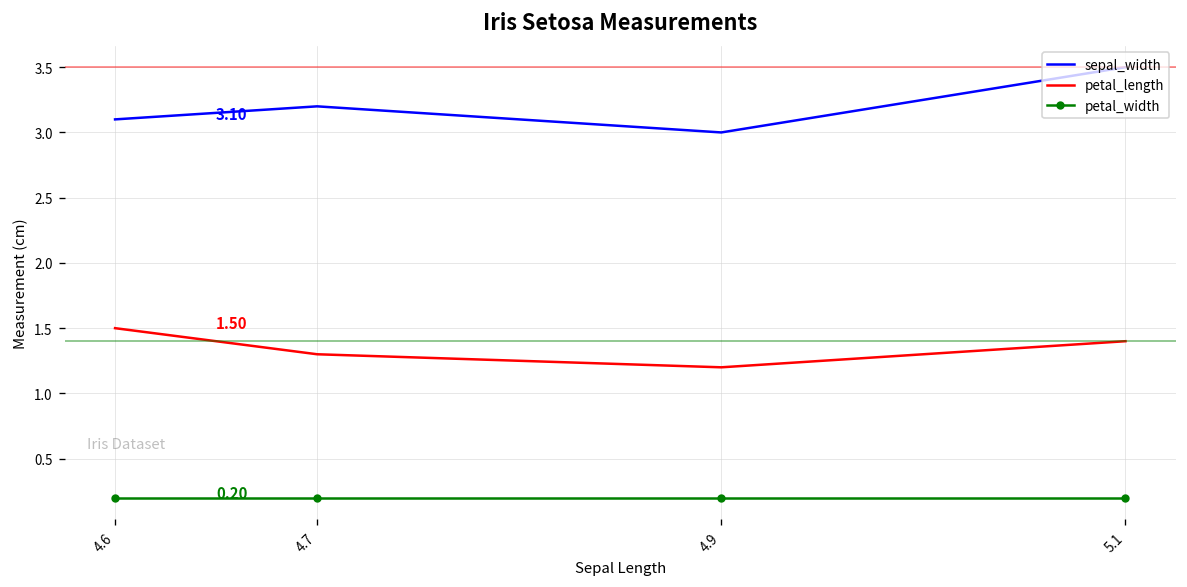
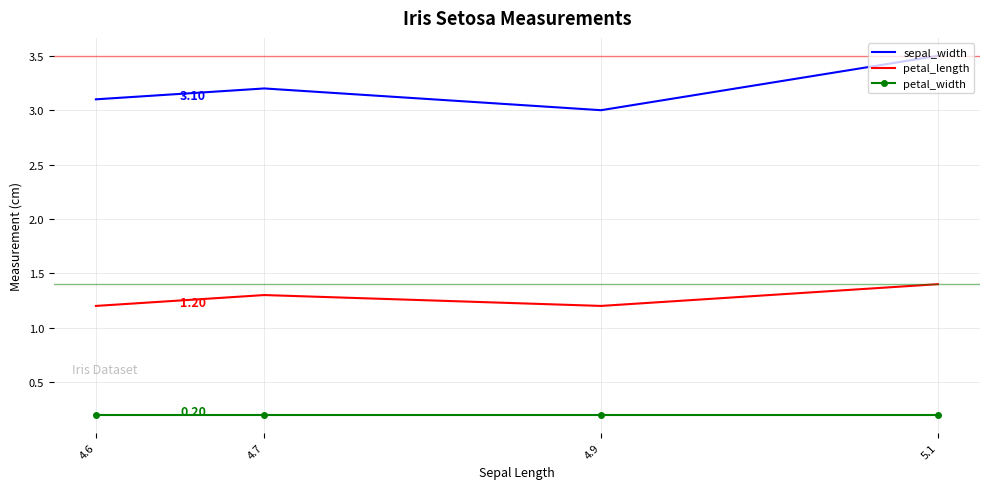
  {
    "sepal_width": {
      "4.6": 3.10,
      "4.7": 3.20,
      "4.9": 3.00
    },
    "petal_length": {
-     "4.6": 1.50
+     "4.6": 1.20
    },
    "petal_width": {
      "4.6": 0.20,
      "4.7": 0.20,
      "4.9": 0.20,
      "5.1": 0.20
    }
  }
